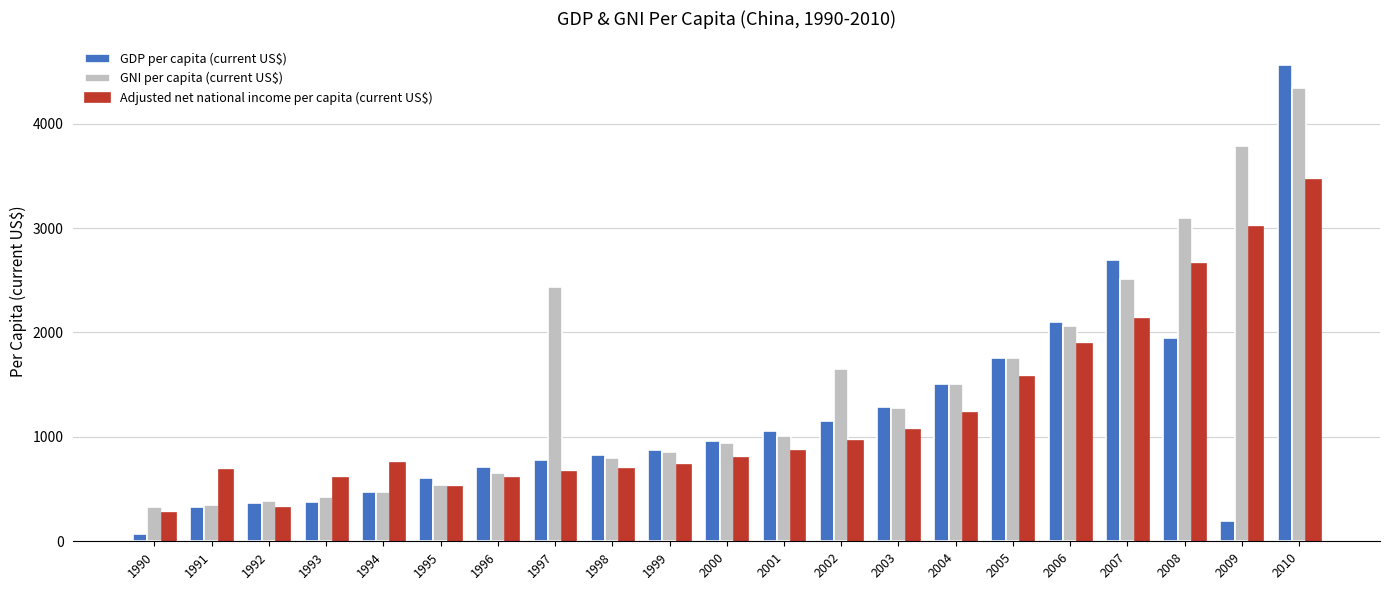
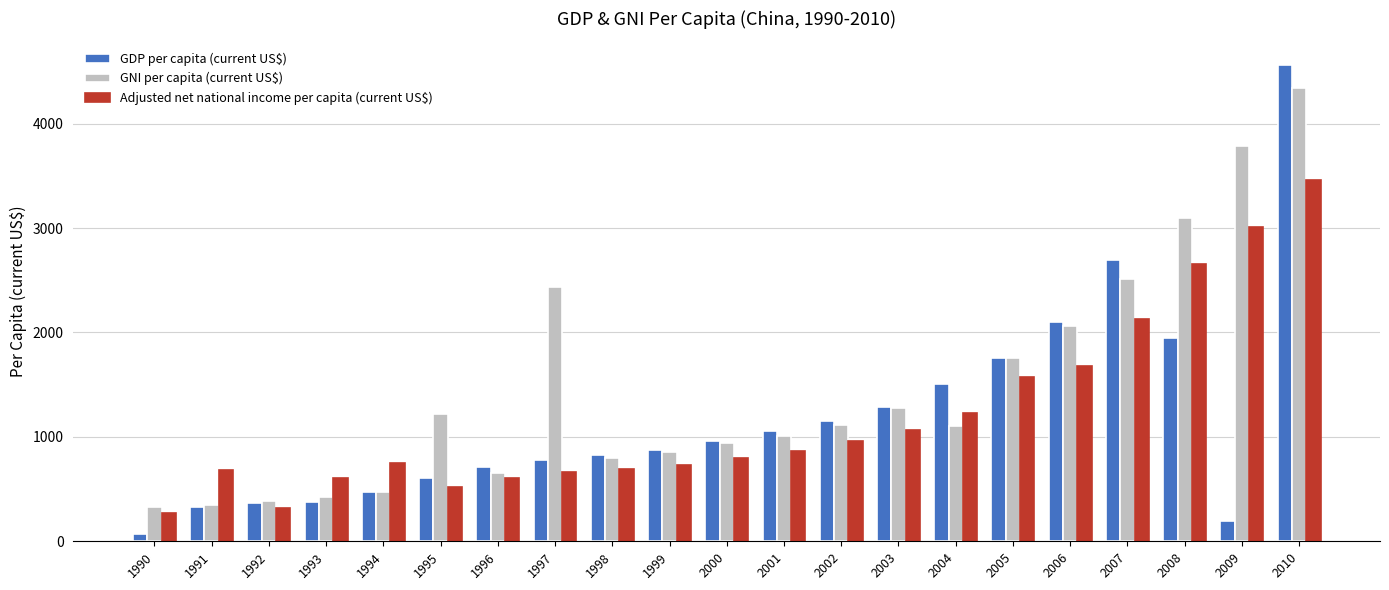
  {
    "GDP per capita (current US$)": {
      "1990": 70,
      "1991": 330,
      "1992": 370,
      "1993": 380,
      "1994": 470,
      "1995": 610,
      "1996": 710,
      "1997": 780,
      "1998": 830,
      "1999": 870,
      "2000": 960,
      "2001": 1050,
      "2002": 1150,
      "2003": 1290,
      "2004": 1510,
      "2005": 1750,
      "2006": 2100,
      "2007": 2700,
      "2008": 1950,
      "2009": 190,
      "2010": 4560
    },
    "GNI per capita (current US$)": {
      "1990": 330,
      "1991": 350,
      "1992": 390,
      "1993": 420,
      "1994": 470,
-     "1995": 540,
+     "1995": 1220,
      "1996": 650,
      "1997": 2440,
      "1998": 800,
      "1999": 860,
      "2000": 940,
      "2001": 1010,
-     "2002": 1650,
+     "2002": 1110,
      "2003": 1280,
-     "2004": 1510,
+     "2004": 1100,
      "2005": 1760,
      "2006": 2060,
      "2007": 2510,
      "2008": 3100,
      "2009": 3790,
      "2010": 4340
    },
    "Adjusted net national income per capita (current US$)": {
      "1990": 270,
      "1991": 680,
      "1992": 320,
      "1993": 600,
      "1994": 750,
      "1995": 520,
      "1996": 600,
      "1997": 670,
      "1998": 700,
      "1999": 730,
      "2000": 800,
      "2001": 870,
      "2002": 960,
      "2003": 1070,
      "2004": 1230,
      "2005": 1570,
-     "2006": 1890,
+     "2006": 1680,
      "2007": 2130,
      "2008": 2650,
      "2009": 3010,
      "2010": 3460
    }
  }
